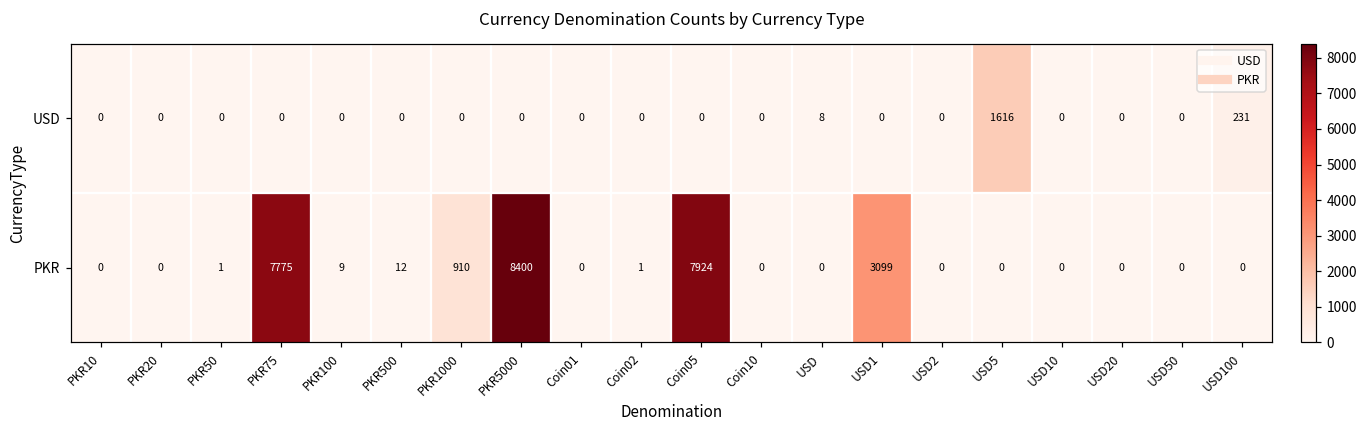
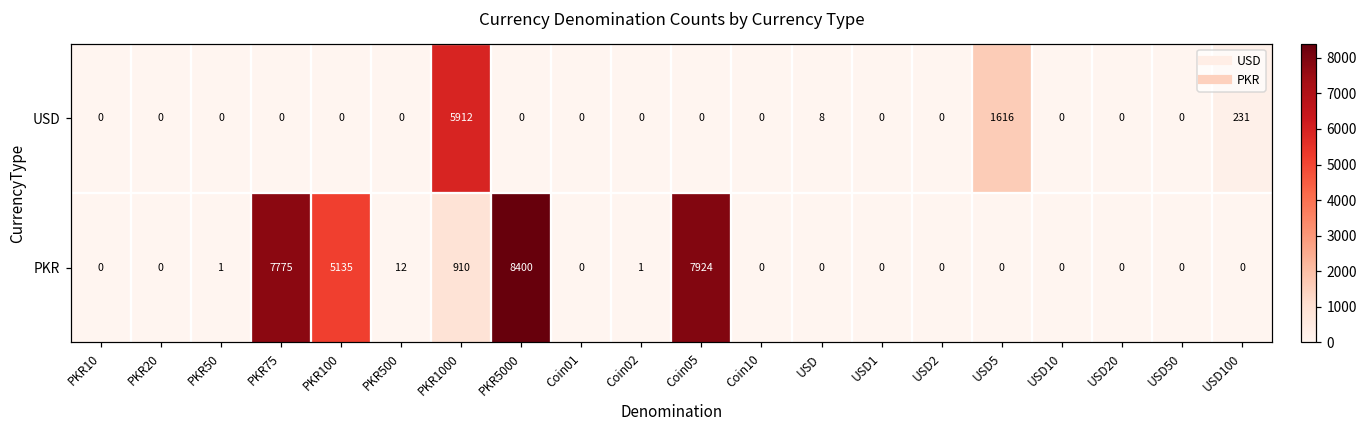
  {
    "USD": {
      "PKR10": 0,
      "PKR20": 0,
      "PKR50": 0,
      "PKR75": 0,
      "PKR100": 0,
      "PKR500": 0,
-     "PKR1000": 0,
+     "PKR1000": 5912,
      "PKR5000": 0,
      "Coin01": 0,
      "Coin02": 0,
      "Coin05": 0,
      "Coin10": 0,
      "USD": 8,
      "USD1": 0,
      "USD2": 0,
      "USD5": 1616,
      "USD10": 0,
      "USD20": 0,
      "USD50": 0,
      "USD100": 231
    },
    "PKR": {
      "PKR10": 0,
      "PKR20": 0,
      "PKR50": 1,
      "PKR75": 7775,
-     "PKR100": 9,
+     "PKR100": 5135,
      "PKR500": 12,
      "PKR1000": 910,
      "PKR5000": 8400,
      "Coin01": 0,
      "Coin02": 1,
      "Coin05": 7924,
      "Coin10": 0,
      "USD": 0,
-     "USD1": 3099,
+     "USD1": 0,
      "USD2": 0,
      "USD5": 0,
      "USD10": 0,
      "USD20": 0,
      "USD50": 0,
      "USD100": 0
    }
  }
